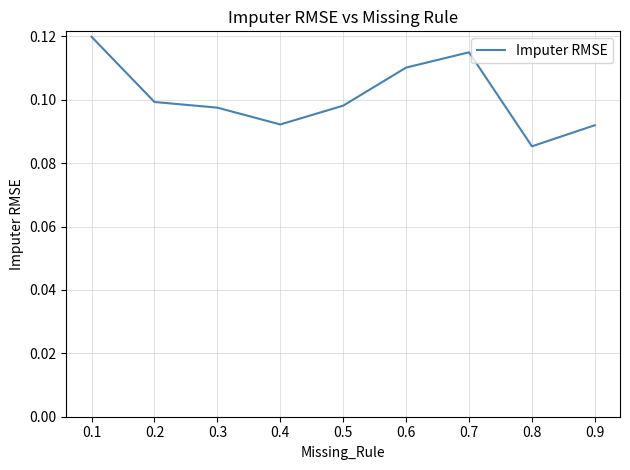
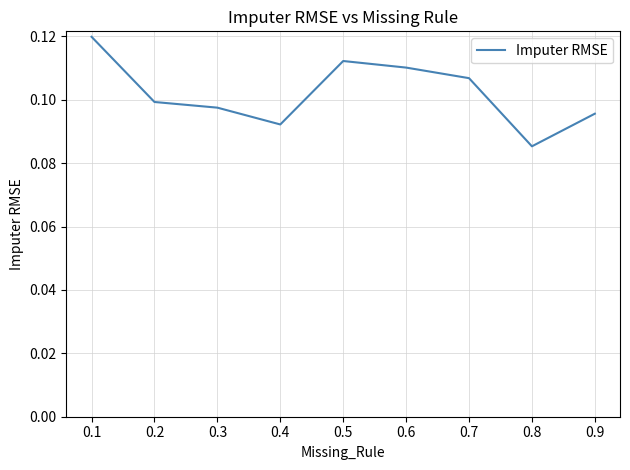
  {
    "0.1": 0.120,
    "0.2": 0.099,
    "0.3": 0.098,
    "0.4": 0.092,
-   "0.5": 0.098,
+   "0.5": 0.112,
    "0.6": 0.110,
-   "0.7": 0.115,
+   "0.7": 0.107,
    "0.8": 0.085,
-   "0.9": 0.092
+   "0.9": 0.096
  }
